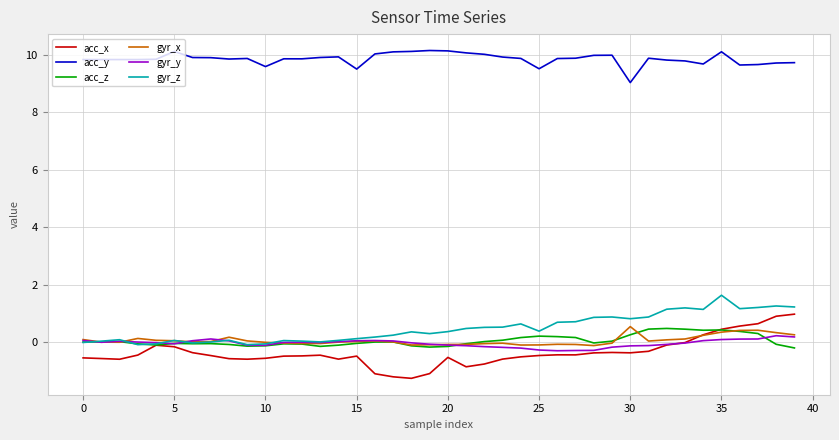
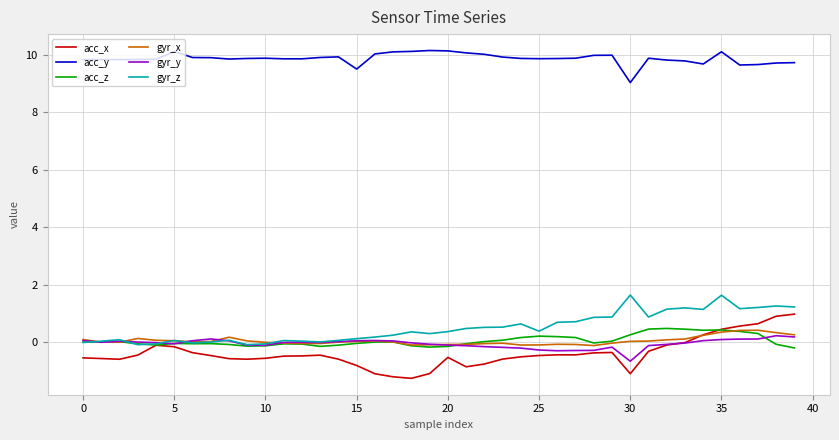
  {
    "acc_x": {
      "0": -0.6,
      "5": -0.2,
      "10": -0.6,
-     "15": -0.5,
+     "15": -0.8,
      "20": -0.5,
      "25": -0.5,
-     "30": -0.4
+     "30": -1.1
    },
    "acc_y": {
-     "10": 9.6,
+     "10": 9.9,
      "15": 9.5,
      "20": 10.1,
-     "25": 9.5,
+     "25": 9.9,
      "30": 9.0,
      "35": 10.1
    },
    "acc_z": {
      "25": 0.2,
      "30": 0.3
    },
    "gyr_x": {
      "25": -0.1,
-     "30": 0.5
+     "30": 0.0
    },
    "gyr_y": {
      "25": -0.3,
-     "30": -0.1,
+     "30": -0.7,
      "35": 0.1
    },
    "gyr_z": {
      "20": 0.4,
      "25": 0.4,
-     "30": 0.8,
+     "30": 1.6,
      "35": 1.6
    }
  }
